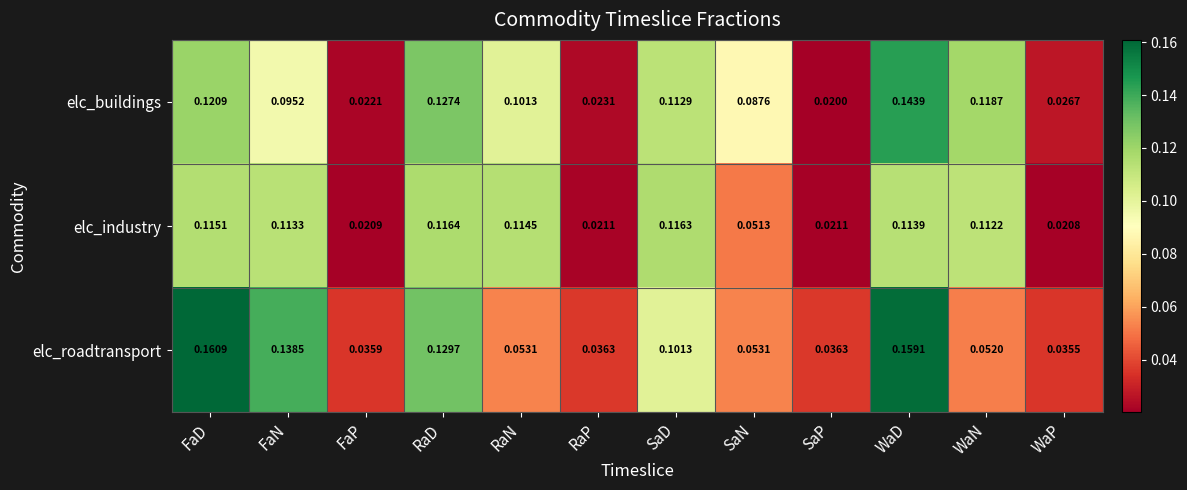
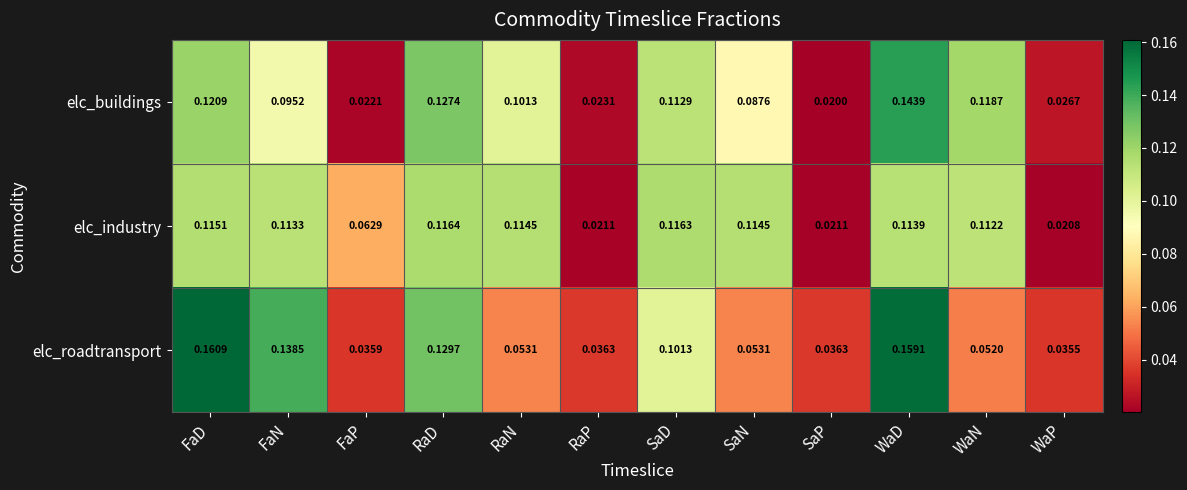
  {
    "elc_buildings": {
      "FaD": 0.1209,
      "FaN": 0.0952,
      "FaP": 0.0221,
      "RaD": 0.1274,
      "RaN": 0.1013,
      "RaP": 0.0231,
      "SaD": 0.1129,
      "SaN": 0.0876,
      "SaP": 0.0200,
      "WaD": 0.1439,
      "WaN": 0.1187,
      "WaP": 0.0267
    },
    "elc_industry": {
      "FaD": 0.1151,
      "FaN": 0.1133,
-     "FaP": 0.0209,
+     "FaP": 0.0629,
      "RaD": 0.1164,
      "RaN": 0.1145,
      "RaP": 0.0211,
      "SaD": 0.1163,
-     "SaN": 0.0513,
+     "SaN": 0.1145,
      "SaP": 0.0211,
      "WaD": 0.1139,
      "WaN": 0.1122,
      "WaP": 0.0208
    },
    "elc_roadtransport": {
      "FaD": 0.1609,
      "FaN": 0.1385,
      "FaP": 0.0359,
      "RaD": 0.1297,
      "RaN": 0.0531,
      "RaP": 0.0363,
      "SaD": 0.1013,
      "SaN": 0.0531,
      "SaP": 0.0363,
      "WaD": 0.1591,
      "WaN": 0.0520,
      "WaP": 0.0355
    }
  }
